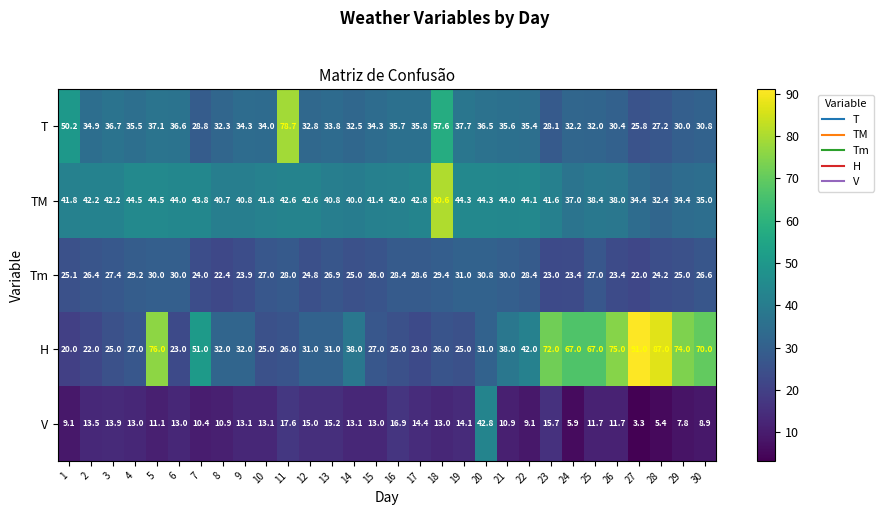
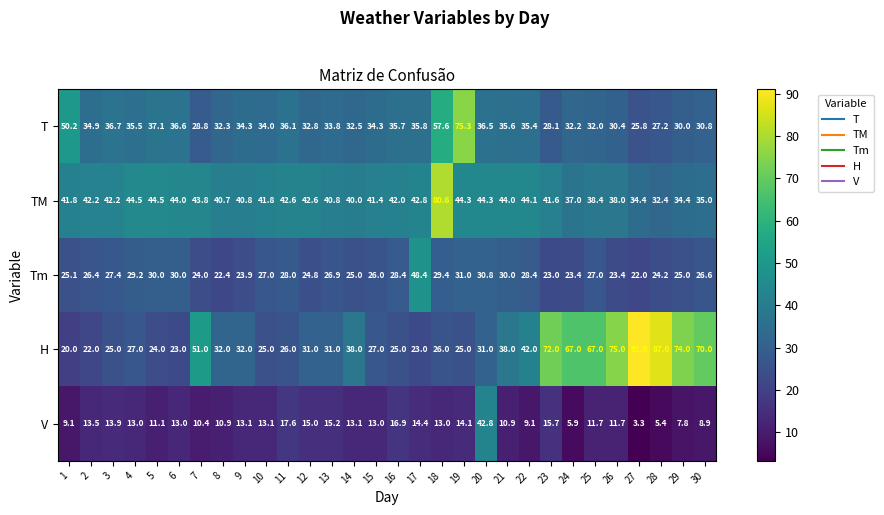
  {
    "T": {
      "1": 50.2,
      "2": 34.9,
      "3": 36.7,
      "4": 35.5,
      "5": 37.1,
      "6": 36.6,
      "7": 28.8,
      "8": 32.3,
      "9": 34.3,
      "10": 34.0,
-     "11": 78.7,
+     "11": 36.1,
      "12": 32.8,
      "13": 33.8,
      "14": 32.5,
      "15": 34.3,
      "16": 35.7,
      "17": 35.8,
      "18": 57.6,
-     "19": 37.7,
+     "19": 75.3,
      "20": 36.5,
      "21": 35.6,
      "22": 35.4,
      "23": 28.1,
      "24": 32.2,
      "25": 32.0,
      "26": 30.4,
      "27": 25.8,
      "28": 27.2,
      "29": 30.0,
      "30": 30.8
    },
    "TM": {
      "1": 41.8,
      "2": 42.2,
      "3": 42.2,
      "4": 44.5,
      "5": 44.5,
      "6": 44.0,
      "7": 43.8,
      "8": 40.7,
      "9": 40.8,
      "10": 41.8,
      "11": 42.6,
      "12": 42.6,
      "13": 40.8,
      "14": 40.0,
      "15": 41.4,
      "16": 42.0,
      "17": 42.8,
      "18": 80.6,
      "19": 44.3,
      "20": 44.3,
      "21": 44.0,
      "22": 44.1,
      "23": 41.6,
      "24": 37.0,
      "25": 38.4,
      "26": 38.0,
      "27": 34.4,
      "28": 32.4,
      "29": 34.4,
      "30": 35.0
    },
    "Tm": {
      "1": 25.1,
      "2": 26.4,
      "3": 27.4,
      "4": 29.2,
      "5": 30.0,
      "6": 30.0,
      "7": 24.0,
      "8": 22.4,
      "9": 23.9,
      "10": 27.0,
      "11": 28.0,
      "12": 24.8,
      "13": 26.9,
      "14": 25.0,
      "15": 26.0,
      "16": 28.4,
-     "17": 28.6,
+     "17": 48.4,
      "18": 29.4,
      "19": 31.0,
      "20": 30.8,
      "21": 30.0,
      "22": 28.4,
      "23": 23.0,
      "24": 23.4,
      "25": 27.0,
      "26": 23.4,
      "27": 22.0,
      "28": 24.2,
      "29": 25.0,
      "30": 26.6
    },
    "H": {
      "1": 20.0,
      "2": 22.0,
      "3": 25.0,
      "4": 27.0,
-     "5": 76.0,
+     "5": 24.0,
      "6": 23.0,
      "7": 51.0,
      "8": 32.0,
      "9": 32.0,
      "10": 25.0,
      "11": 26.0,
      "12": 31.0,
      "13": 31.0,
      "14": 38.0,
      "15": 27.0,
      "16": 25.0,
      "17": 23.0,
      "18": 26.0,
      "19": 25.0,
      "20": 31.0,
      "21": 38.0,
      "22": 42.0,
      "23": 72.0,
      "24": 67.0,
      "25": 67.0,
      "26": 75.0,
      "29": 74.0,
      "30": 70.0
    },
    "V": {
      "1": 9.1,
      "2": 13.5,
      "3": 13.9,
      "4": 13.0,
      "5": 11.1,
      "6": 13.0,
      "7": 10.4,
      "8": 10.9,
      "9": 13.1,
      "10": 13.1,
      "11": 17.6,
      "12": 15.0,
      "13": 15.2,
      "14": 13.1,
      "15": 13.0,
      "16": 16.9,
      "17": 14.4,
      "18": 13.0,
      "19": 14.1,
      "20": 42.8,
      "21": 10.9,
      "22": 9.1,
      "23": 15.7,
      "24": 5.9,
      "25": 11.7,
      "26": 11.7,
      "27": 3.3,
      "28": 5.4,
      "29": 7.8,
      "30": 8.9
    }
  }
